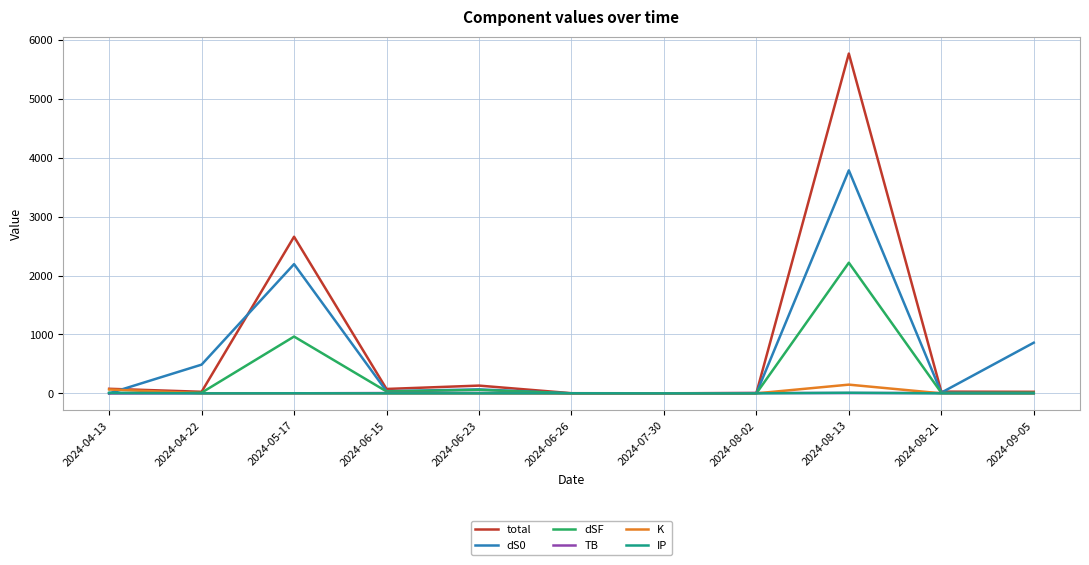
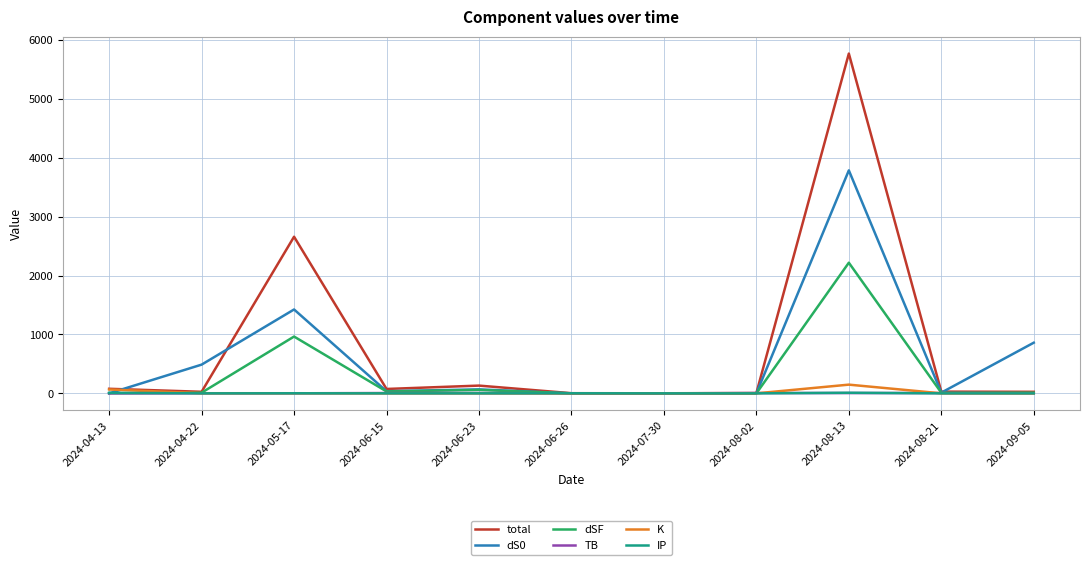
  {
    "total": {
      "2024-05-17": 2700,
      "2024-06-23": 100,
      "2024-08-13": 5800
    },
    "dS0": {
      "2024-04-22": 500,
-     "2024-05-17": 2200,
+     "2024-05-17": 1400,
      "2024-08-13": 3800,
      "2024-09-05": 900
    },
    "K": {
      "2024-08-13": 100
    }
  }
